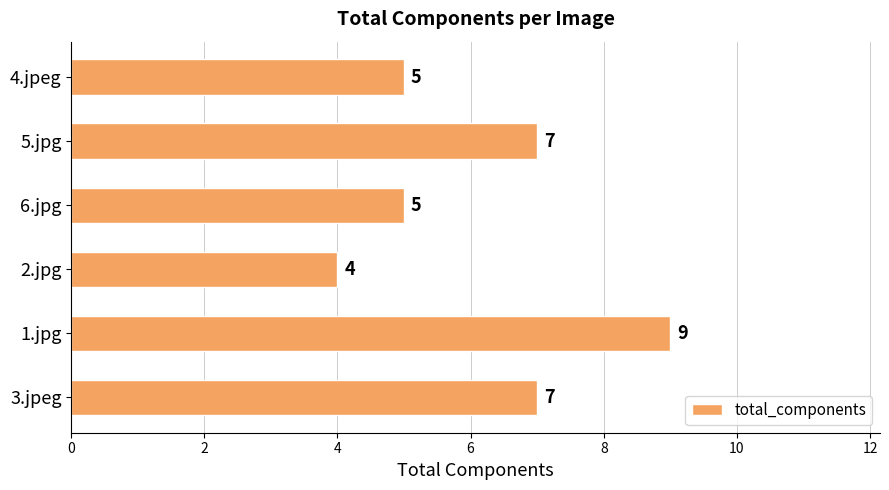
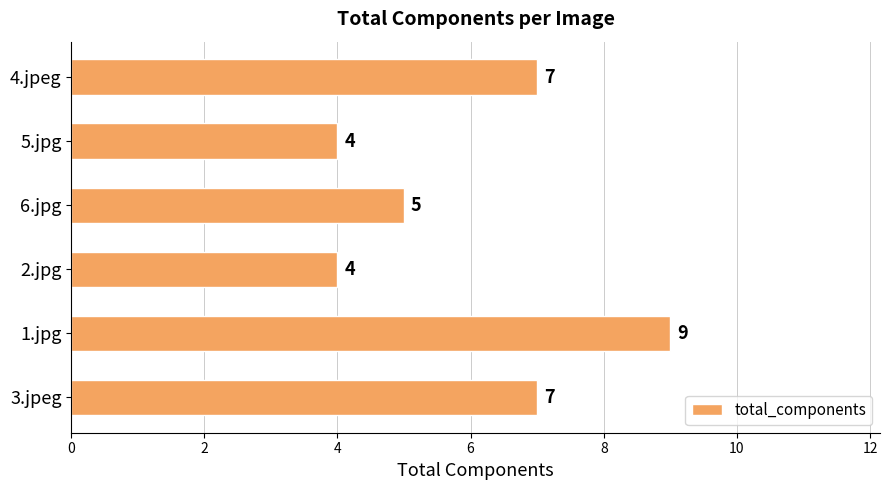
  {
-   "4.jpeg": 5,
-   "5.jpg": 7,
+   "4.jpeg": 7,
+   "5.jpg": 4,
    "6.jpg": 5,
    "2.jpg": 4,
    "1.jpg": 9,
    "3.jpeg": 7
  }
